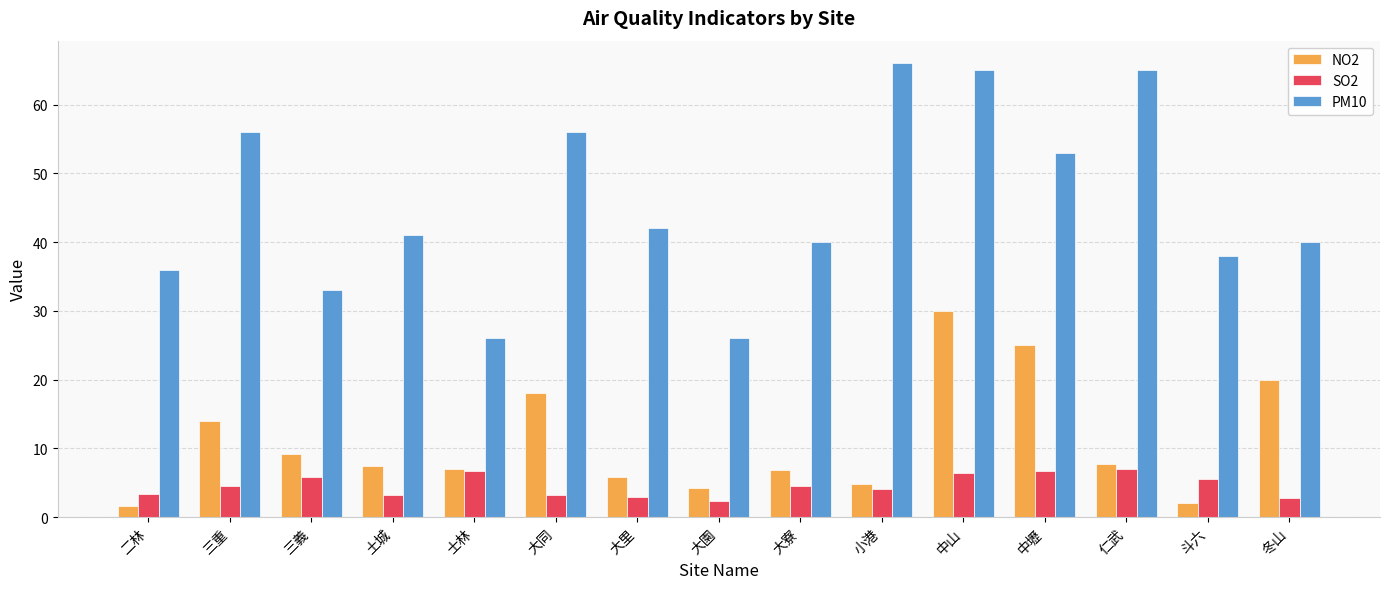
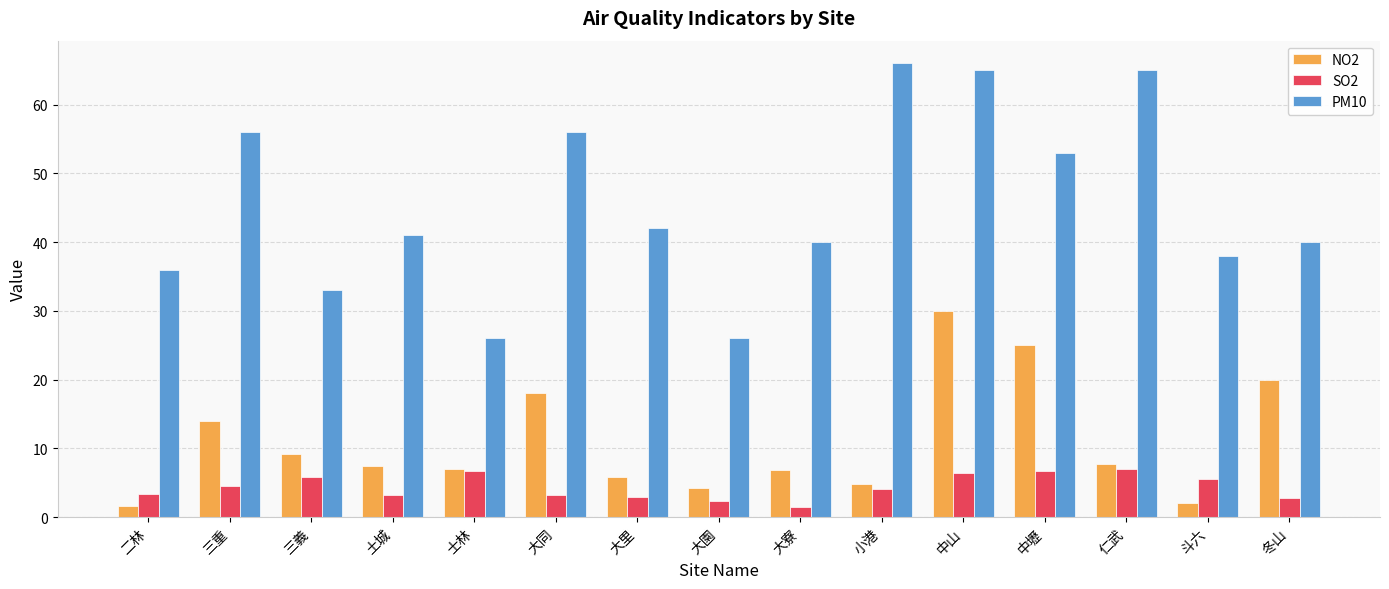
  {
    "NO2": {
      "二林": 2,
      "三重": 14,
      "三義": 9,
      "土城": 8,
      "士林": 7,
      "大同": 18,
      "大里": 6,
      "大園": 4,
      "大寮": 7,
      "小港": 5,
      "中山": 30,
      "中壢": 25,
      "仁武": 8,
      "斗六": 2,
      "冬山": 20
    },
    "SO2": {
      "二林": 3,
      "三重": 5,
      "三義": 6,
      "土城": 3,
      "士林": 7,
      "大同": 3,
      "大里": 3,
      "大園": 2,
-     "大寮": 5,
+     "大寮": 2,
      "小港": 4,
      "中山": 6,
      "中壢": 7,
      "仁武": 7,
      "斗六": 6,
      "冬山": 3
    },
    "PM10": {
      "二林": 36,
      "三重": 56,
      "三義": 33,
      "土城": 41,
      "士林": 26,
      "大同": 56,
      "大里": 42,
      "大園": 26,
      "大寮": 40,
      "小港": 66,
      "中山": 65,
      "中壢": 53,
      "仁武": 65,
      "斗六": 38,
      "冬山": 40
    }
  }
